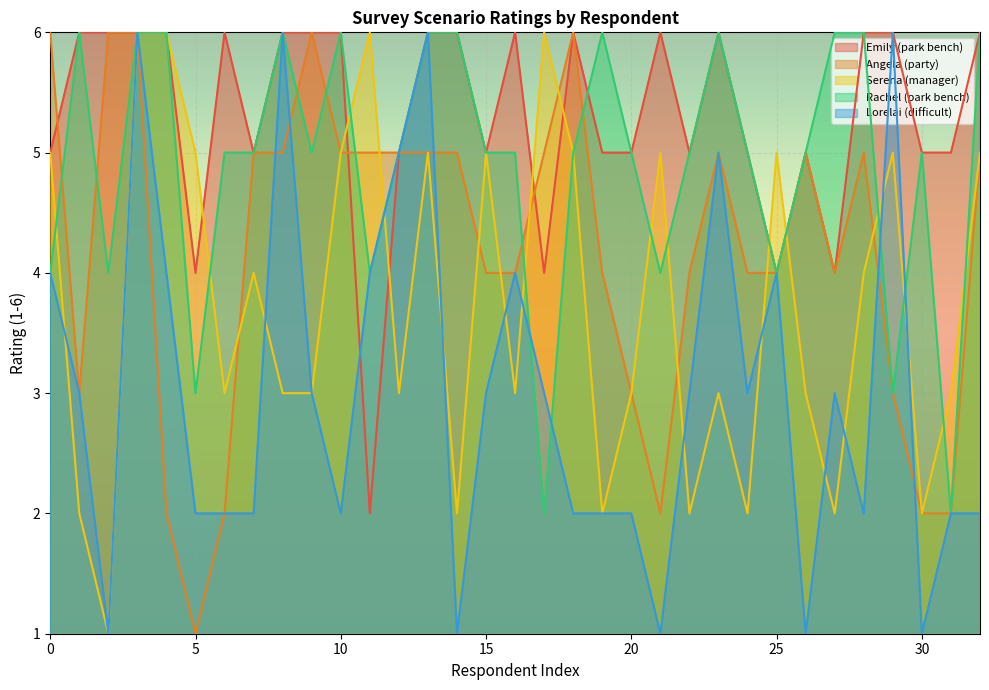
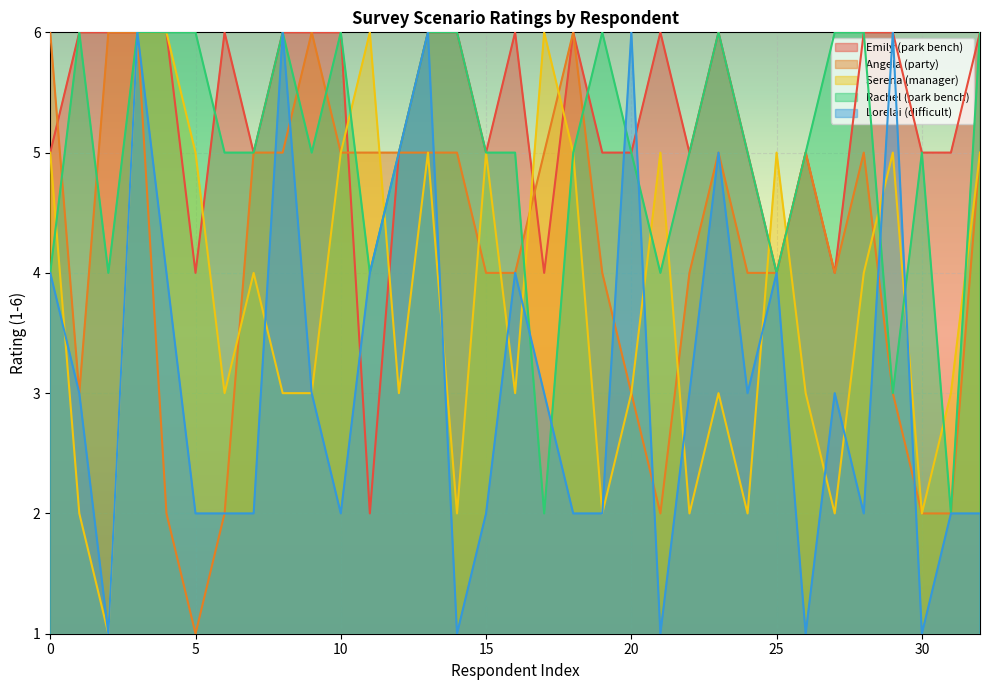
  {
    "Rachel (park bench)": {
-     "5": 3
+     "5": 6
    },
    "Lorelai (difficult)": {
      "5": 2,
      "10": 2,
-     "15": 3,
-     "20": 2,
+     "15": 2,
+     "20": 6,
      "30": 1
    }
  }
